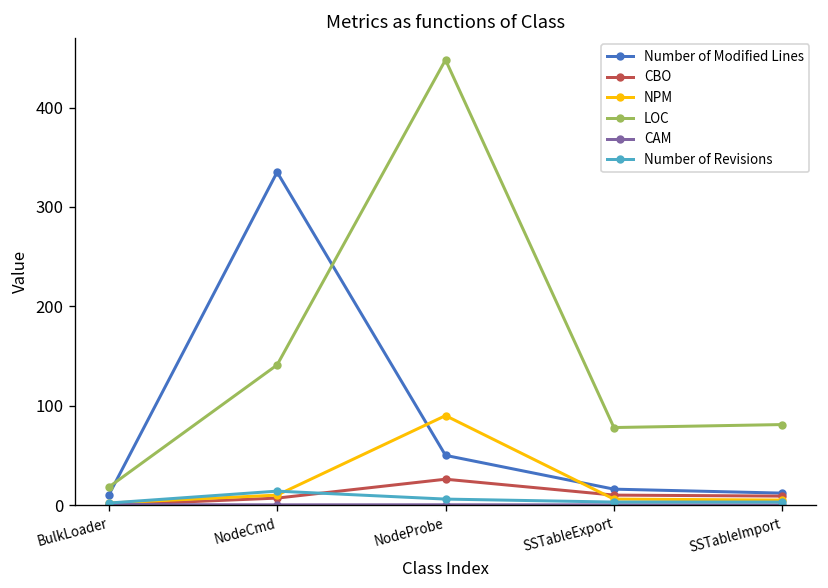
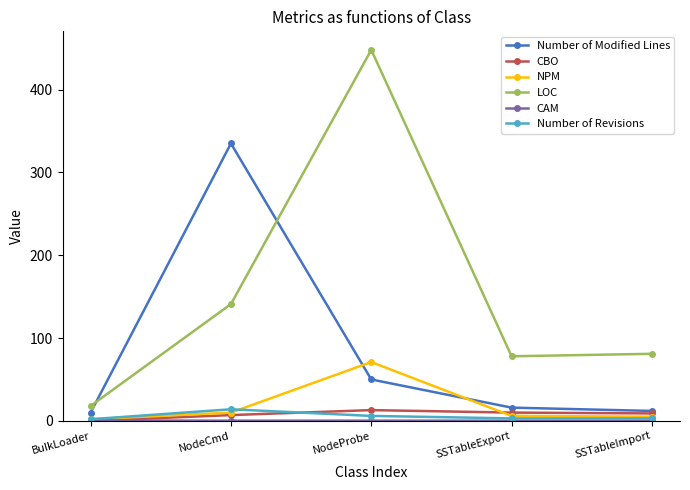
  {
    "CBO": {
-     "NodeProbe": 30,
+     "NodeProbe": 10,
      "SSTableExport": 10
    },
    "NPM": {
-     "NodeProbe": 90
+     "NodeProbe": 70
    },
    "LOC": {
      "BulkLoader": 20,
      "NodeCmd": 140,
      "NodeProbe": 450,
      "SSTableExport": 80,
      "SSTableImport": 80
    },
    "CAM": {
      "NodeCmd": 0,
      "NodeProbe": 0
    }
  }
